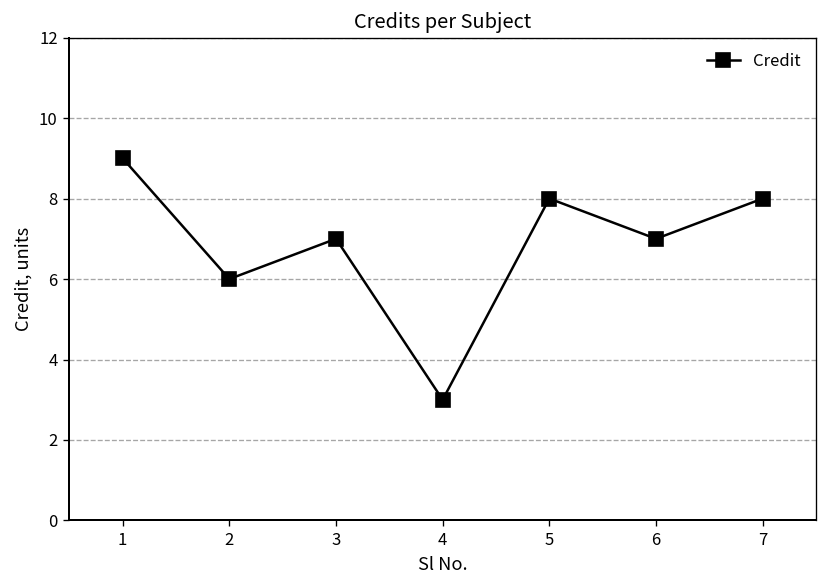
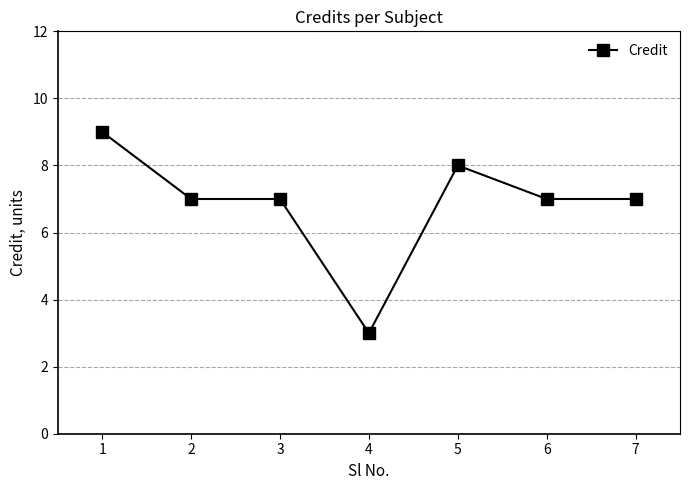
  {
    "1": 9,
-   "2": 6,
+   "2": 7,
    "3": 7,
    "4": 3,
    "5": 8,
    "6": 7,
-   "7": 8
+   "7": 7
  }
